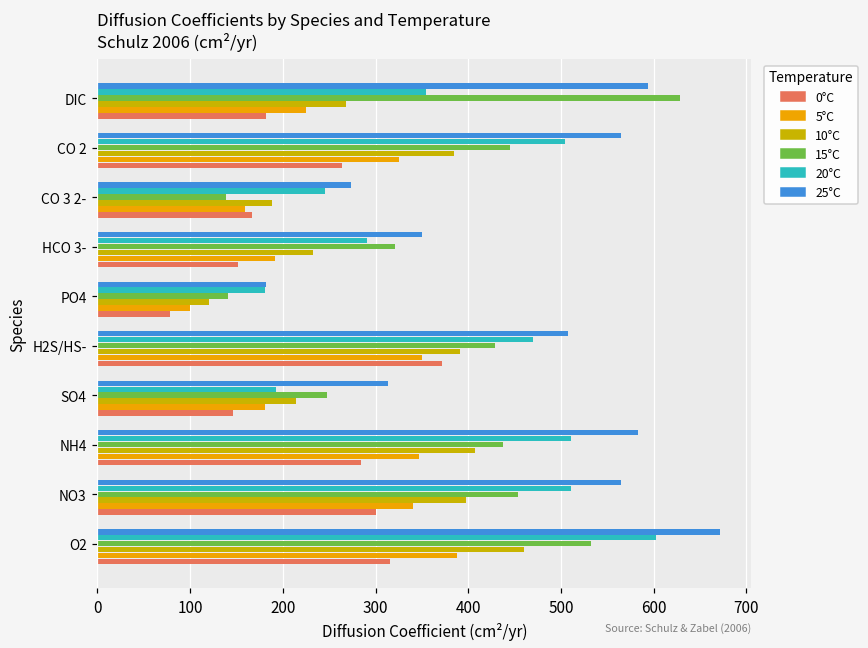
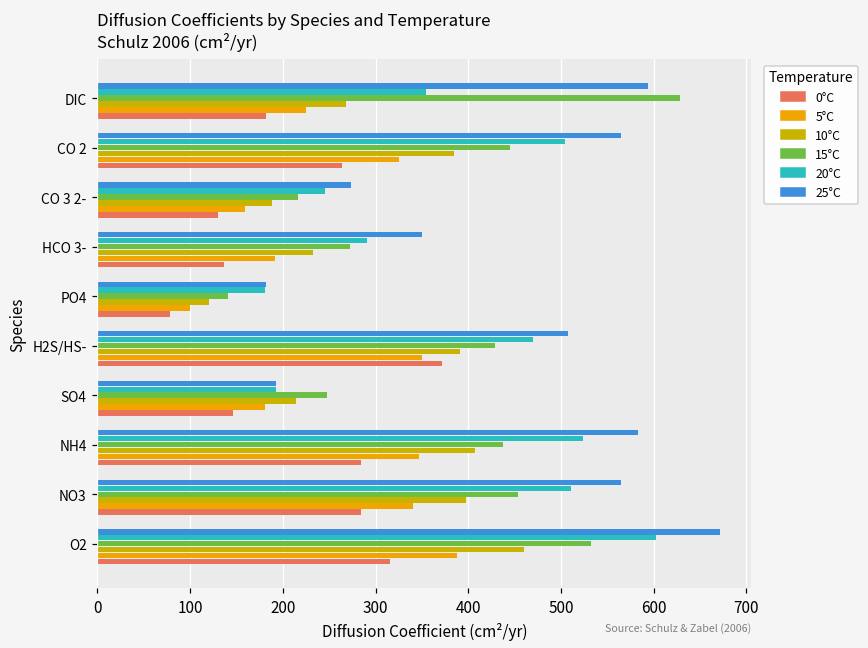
  {
    "0°C": {
      "DIC": 180,
      "CO 2": 260,
-     "CO 3 2-": 170,
-     "HCO 3-": 150,
+     "CO 3 2-": 130,
+     "HCO 3-": 140,
      "PO4": 80,
      "H2S/HS-": 370,
      "SO4": 150,
      "NH4": 280,
-     "NO3": 300,
+     "NO3": 280,
      "O2": 320
    },
    "15°C": {
      "DIC": 630,
      "CO 2": 440,
-     "CO 3 2-": 140,
-     "HCO 3-": 320,
+     "CO 3 2-": 220,
+     "HCO 3-": 270,
      "PO4": 140,
      "H2S/HS-": 430,
      "SO4": 250,
      "NH4": 440,
      "NO3": 450,
      "O2": 530
    },
    "20°C": {
      "DIC": 350,
      "CO 2": 500,
      "CO 3 2-": 250,
      "HCO 3-": 290,
      "PO4": 180,
      "H2S/HS-": 470,
      "SO4": 190,
-     "NH4": 510,
+     "NH4": 520,
      "NO3": 510,
      "O2": 600
    },
    "25°C": {
      "DIC": 590,
      "CO 2": 560,
      "CO 3 2-": 270,
      "HCO 3-": 350,
      "PO4": 180,
      "H2S/HS-": 510,
-     "SO4": 310,
+     "SO4": 190,
      "NH4": 580,
      "NO3": 560,
      "O2": 670
    }
  }
